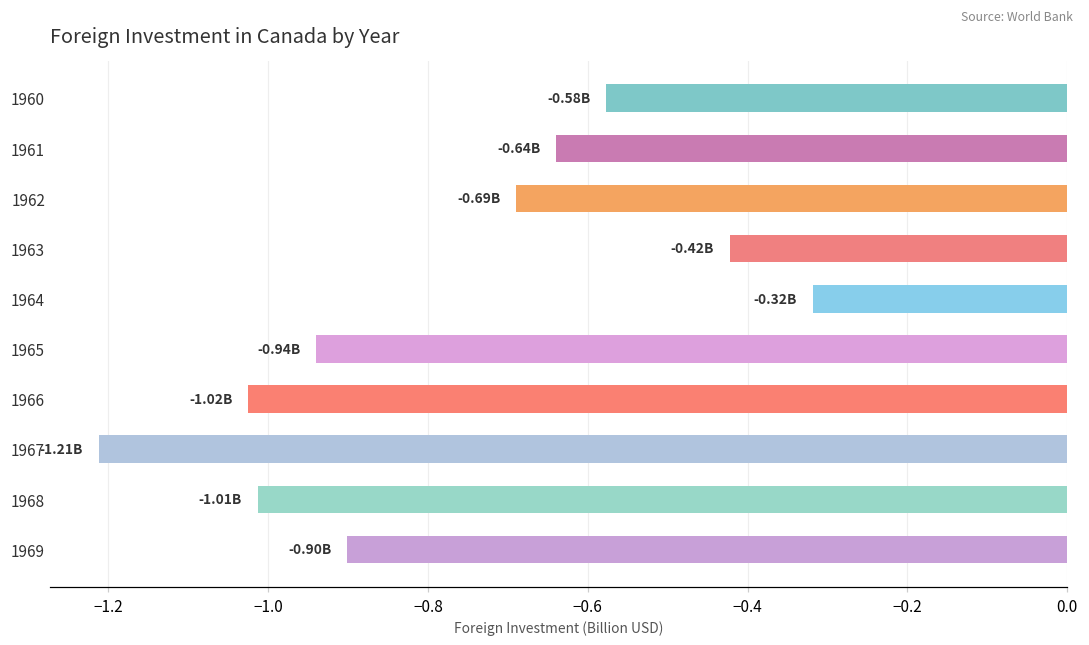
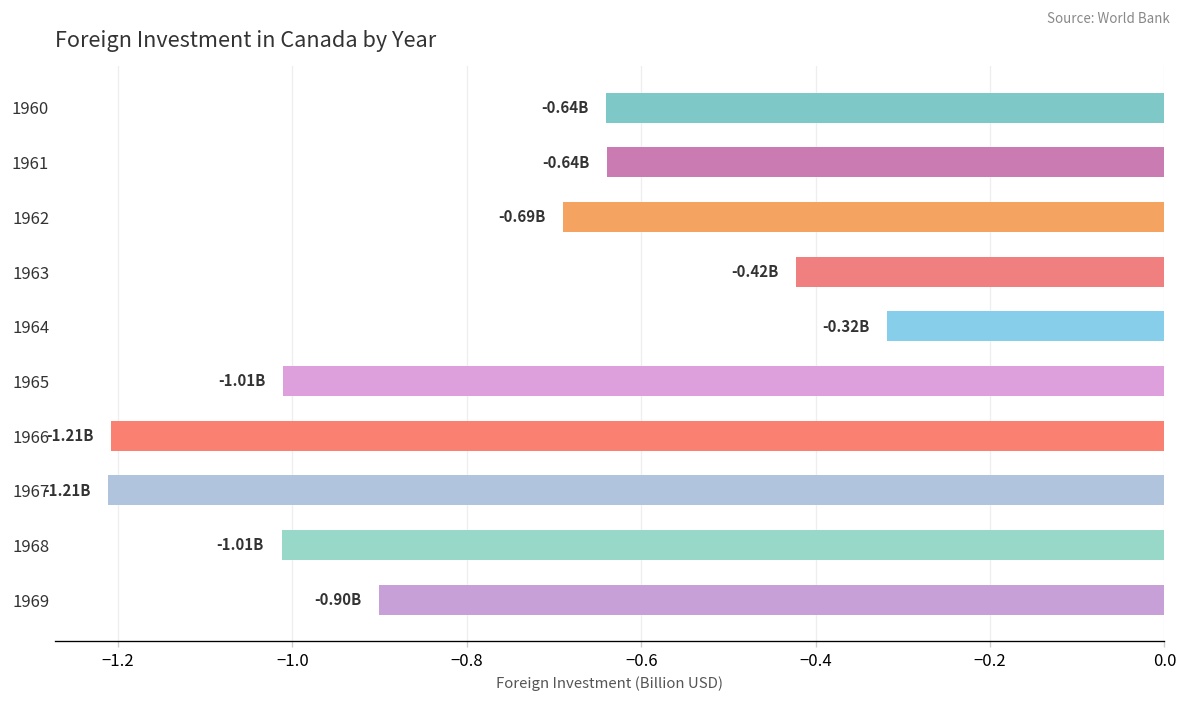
  {
-   "1960": "-0.58B",
+   "1960": "-0.64B",
    "1961": "-0.64B",
    "1962": "-0.69B",
    "1963": "-0.42B",
    "1964": "-0.32B",
-   "1965": "-0.94B",
-   "1966": "-1.02B",
+   "1965": "-1.01B",
+   "1966": "-1.21B",
    "1967": "-1.21B",
    "1968": "-1.01B",
    "1969": "-0.90B"
  }
